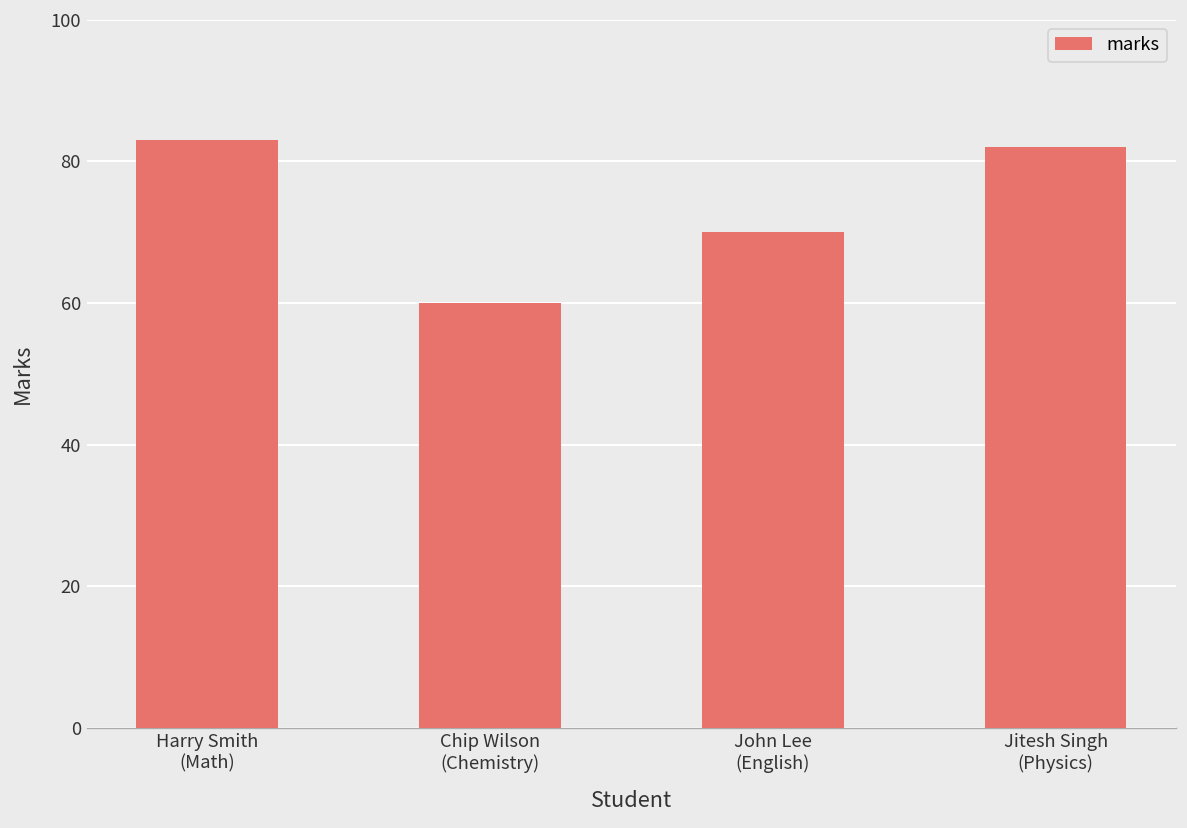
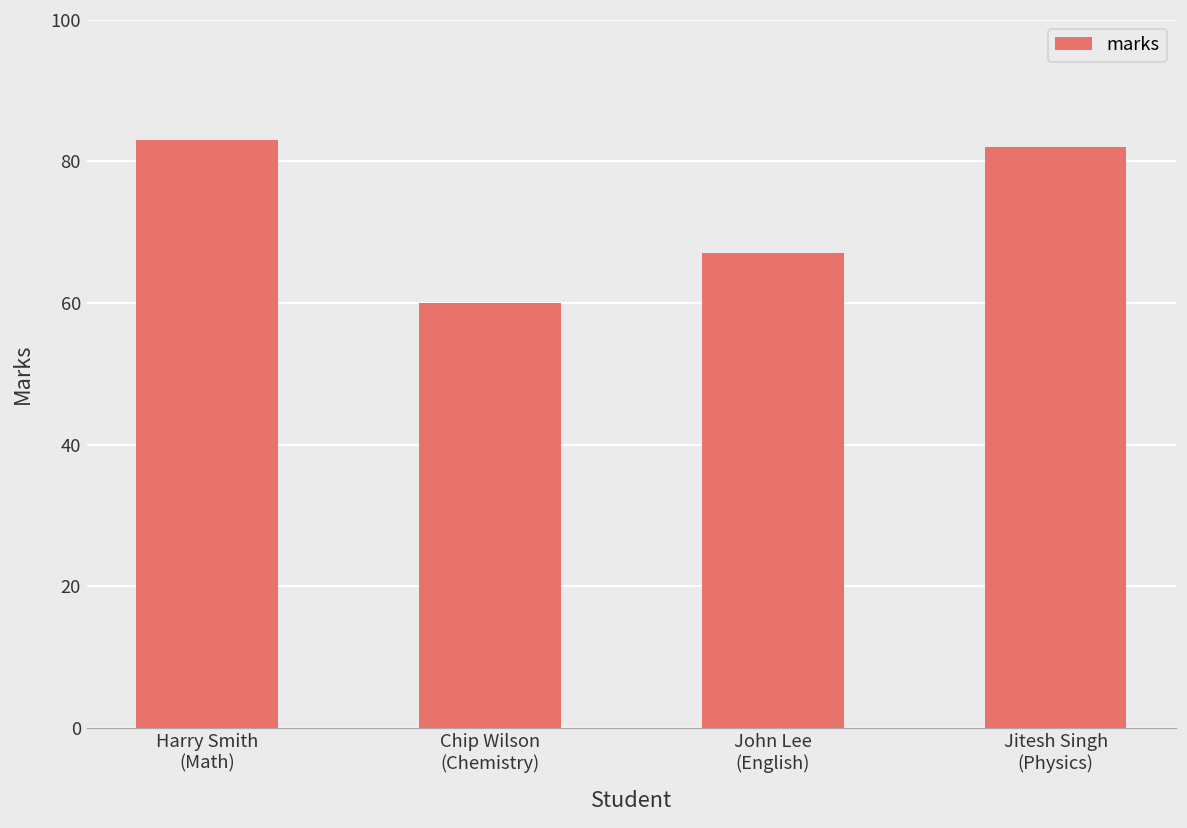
  {
    "Harry Smith (Math)": 83,
    "Chip Wilson (Chemistry)": 60,
-   "John Lee (English)": 70,
+   "John Lee (English)": 67,
    "Jitesh Singh (Physics)": 82
  }
